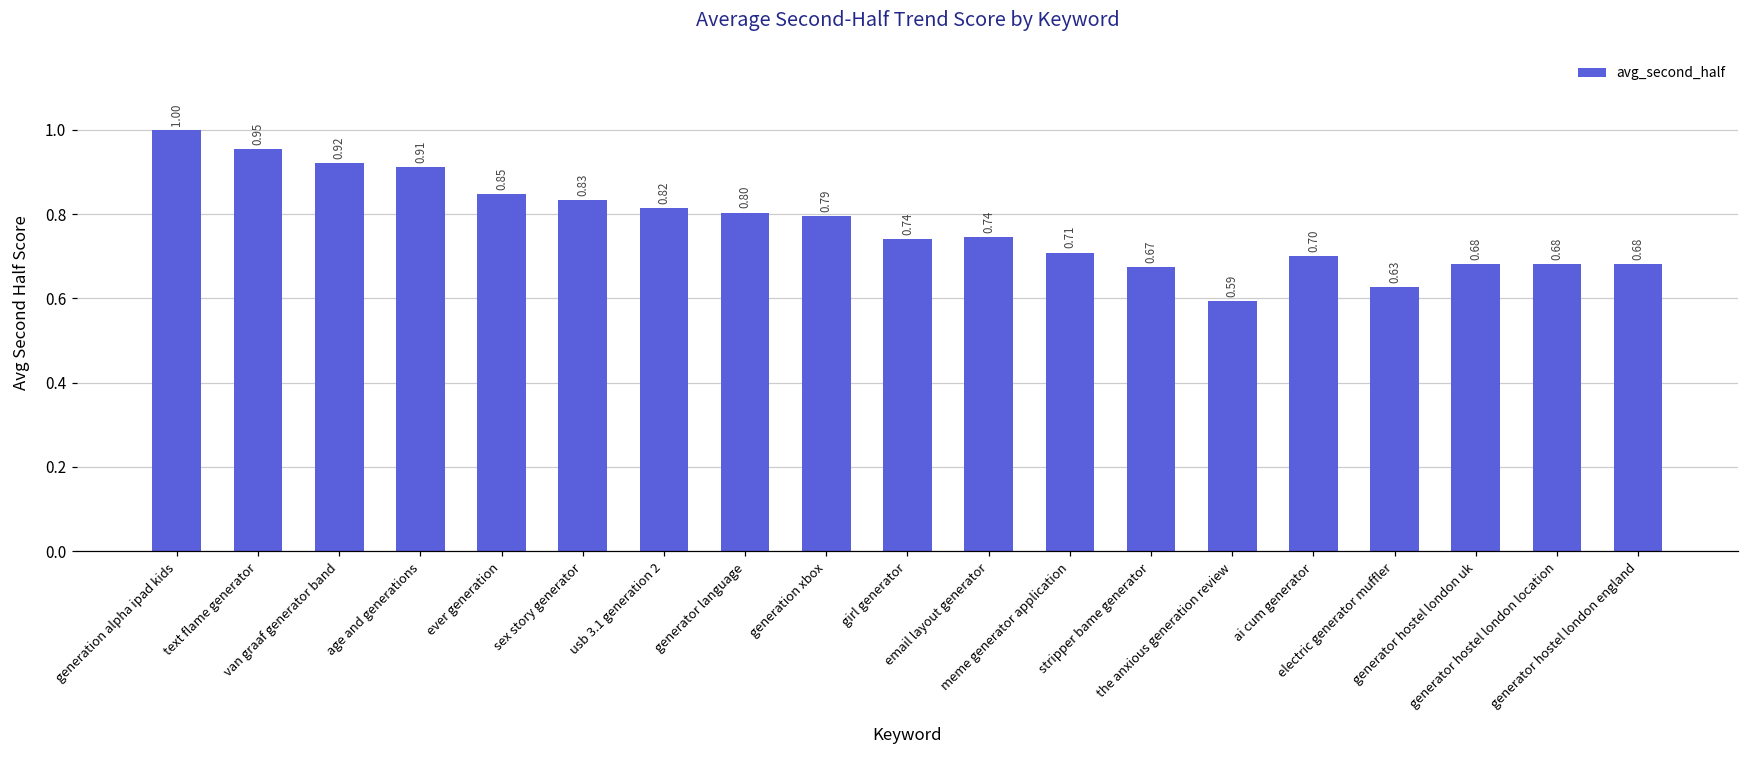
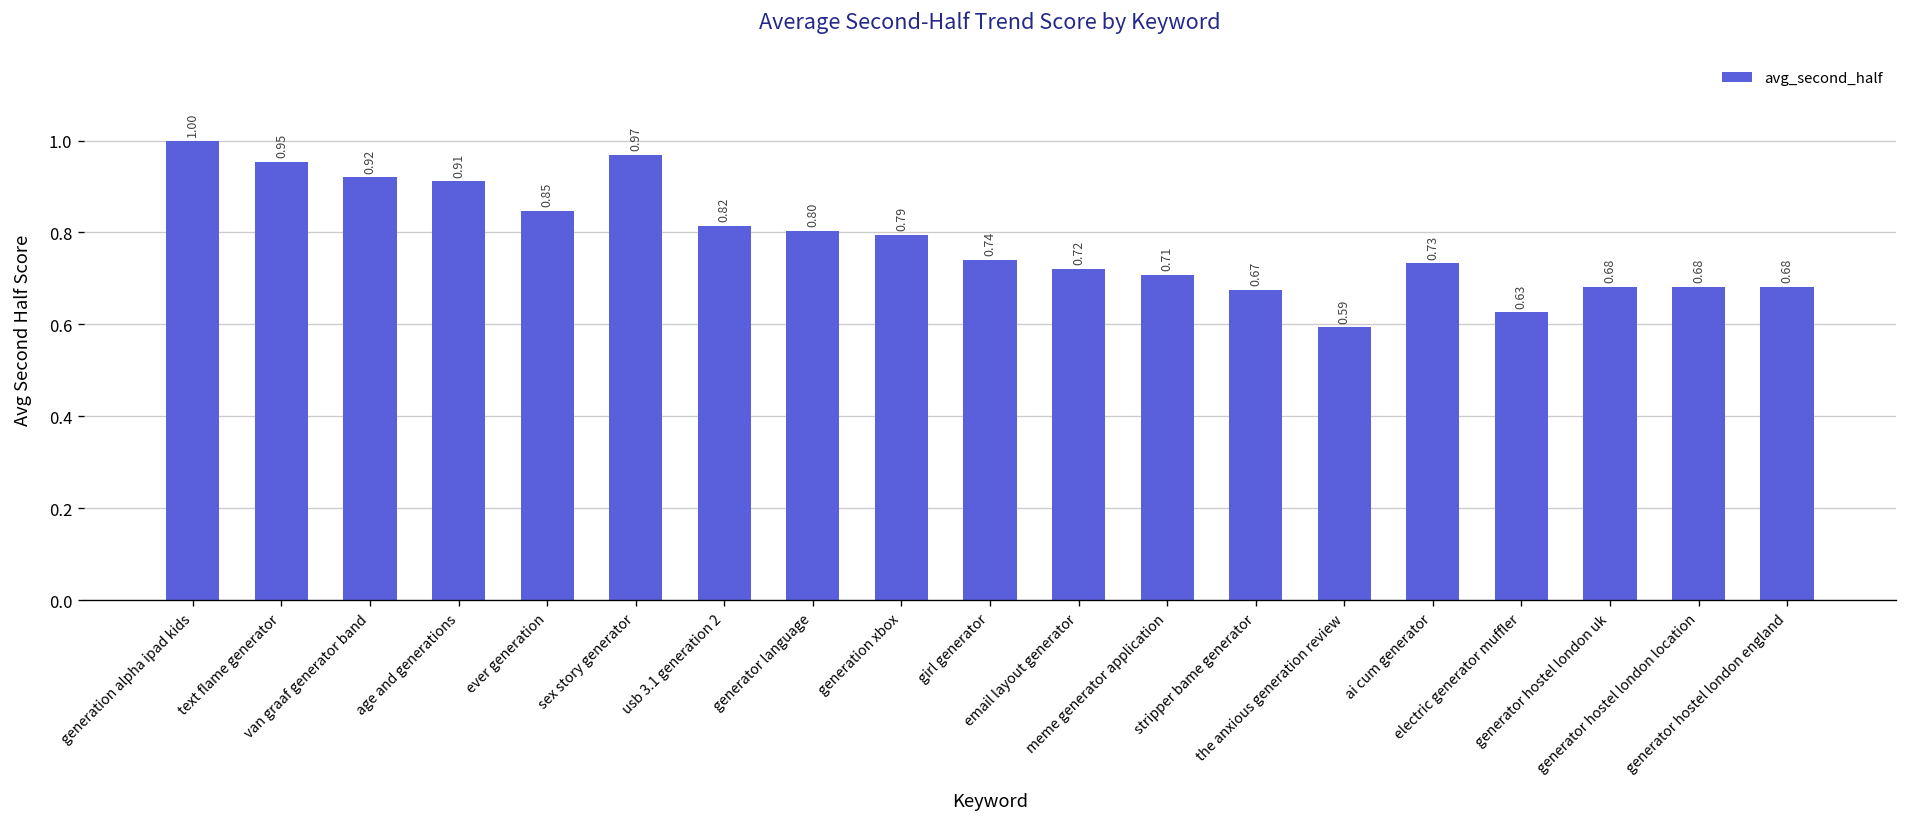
  {
    "generation alpha ipad kids": 1.00,
    "text flame generator": 0.95,
    "van graaf generator band": 0.92,
    "age and generations": 0.91,
    "ever generation": 0.85,
-   "sex story generator": 0.83,
+   "sex story generator": 0.97,
    "usb 3.1 generation 2": 0.82,
    "generator language": 0.80,
    "generation xbox": 0.79,
    "girl generator": 0.74,
-   "email layout generator": 0.74,
+   "email layout generator": 0.72,
    "meme generator application": 0.71,
    "stripper bame generator": 0.67,
    "the anxious generation review": 0.59,
-   "ai cum generator": 0.70,
+   "ai cum generator": 0.73,
    "electric generator muffler": 0.63,
    "generator hostel london uk": 0.68,
    "generator hostel london location": 0.68,
    "generator hostel london england": 0.68
  }
